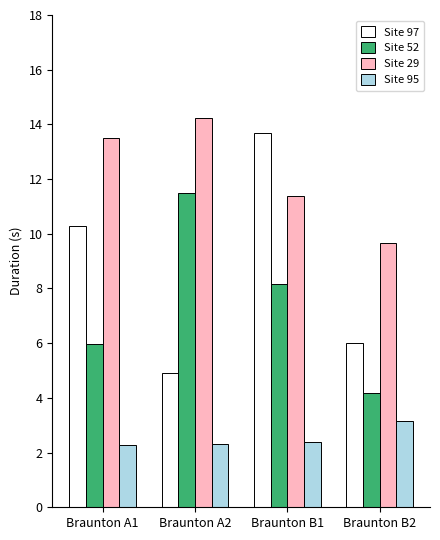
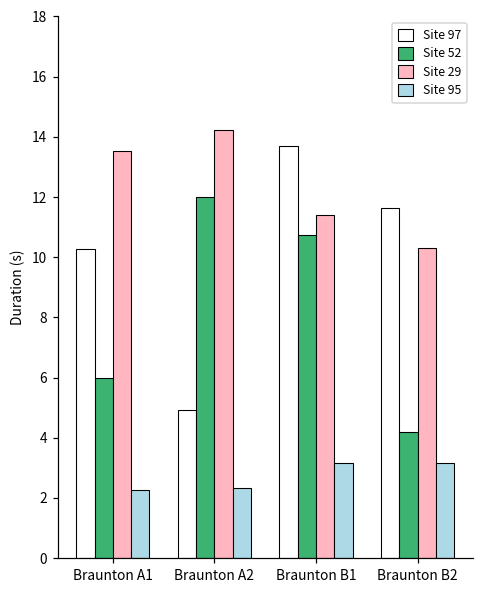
  {
    "Site 97": {
      "Braunton A1": 10.3,
      "Braunton A2": 4.9,
      "Braunton B1": 13.7,
-     "Braunton B2": 6.0
+     "Braunton B2": 11.6
    },
    "Site 52": {
      "Braunton A1": 6.0,
-     "Braunton A2": 11.5,
-     "Braunton B1": 8.2,
+     "Braunton A2": 12.0,
+     "Braunton B1": 10.7,
      "Braunton B2": 4.2
    },
    "Site 29": {
      "Braunton A1": 13.5,
      "Braunton A2": 14.2,
      "Braunton B1": 11.4,
-     "Braunton B2": 9.7
+     "Braunton B2": 10.3
    },
    "Site 95": {
      "Braunton A1": 2.3,
      "Braunton A2": 2.3,
-     "Braunton B1": 2.4,
+     "Braunton B1": 3.2,
      "Braunton B2": 3.2
    }
  }
